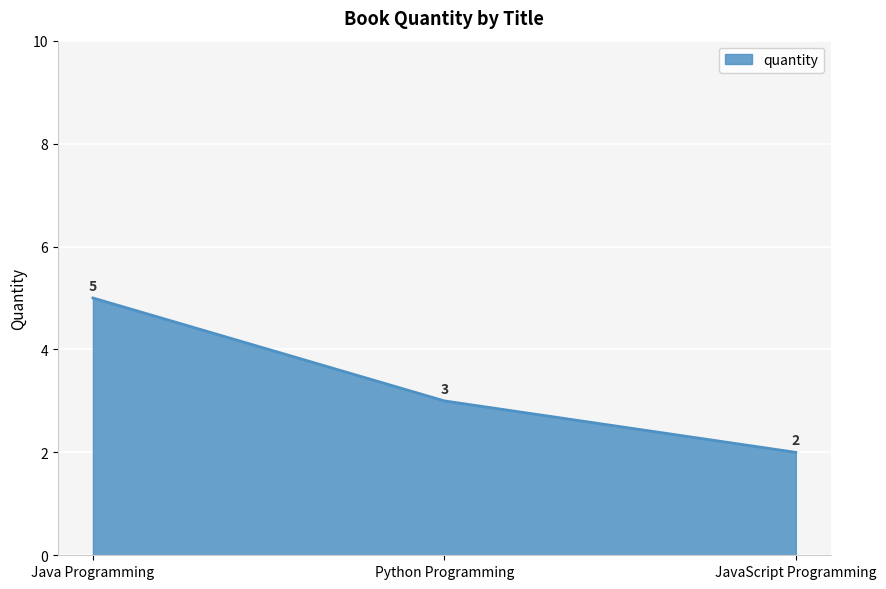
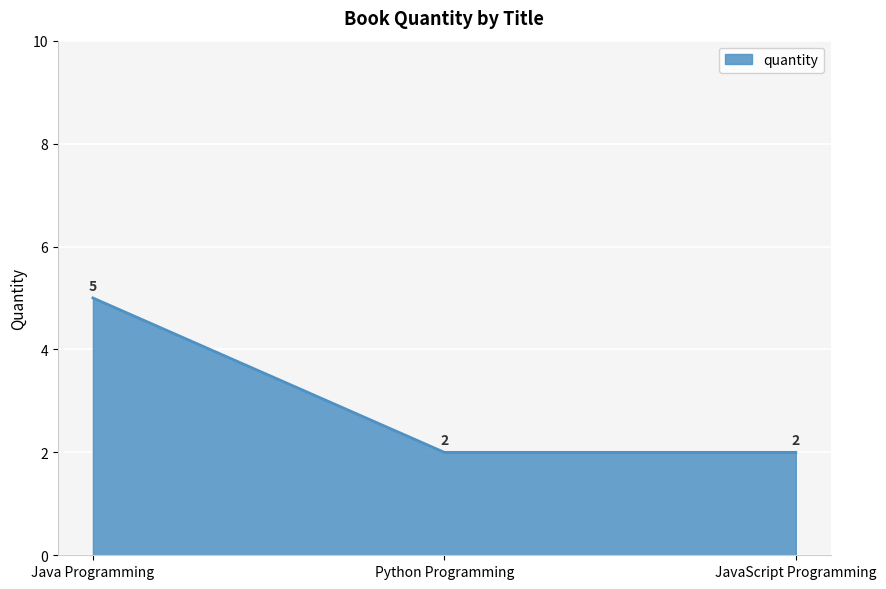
  {
    "Java Programming": 5,
-   "Python Programming": 3,
+   "Python Programming": 2,
    "JavaScript Programming": 2
  }
